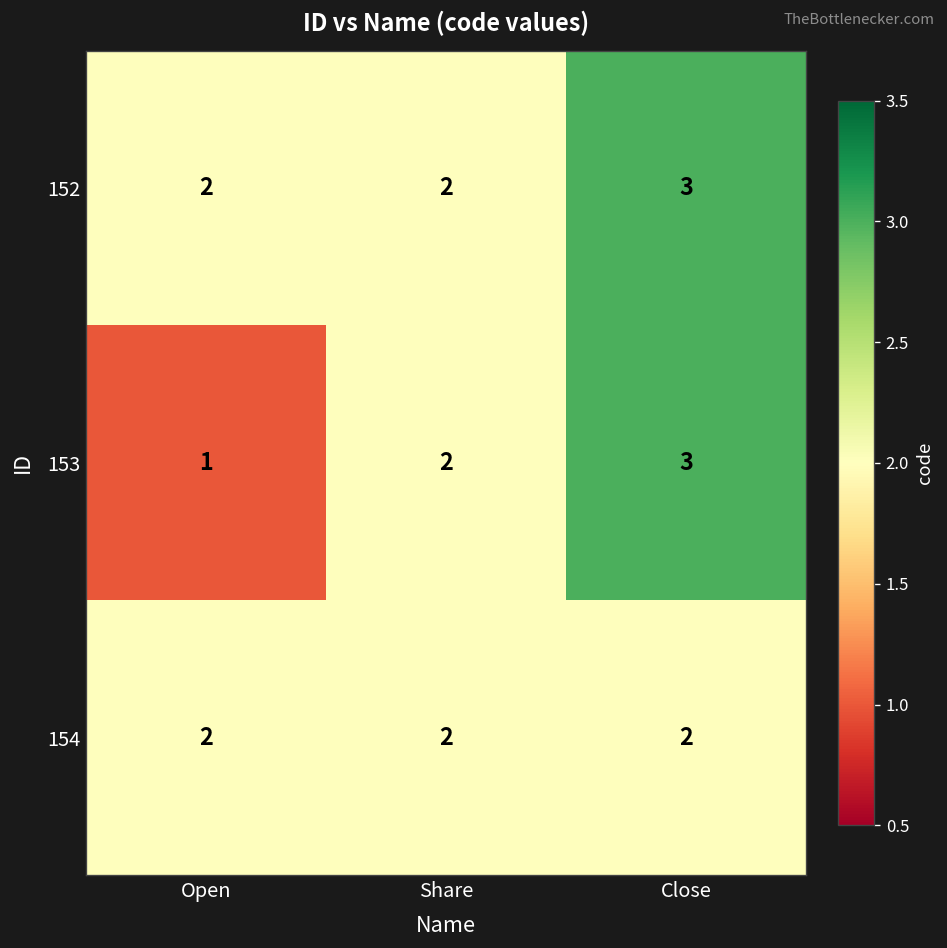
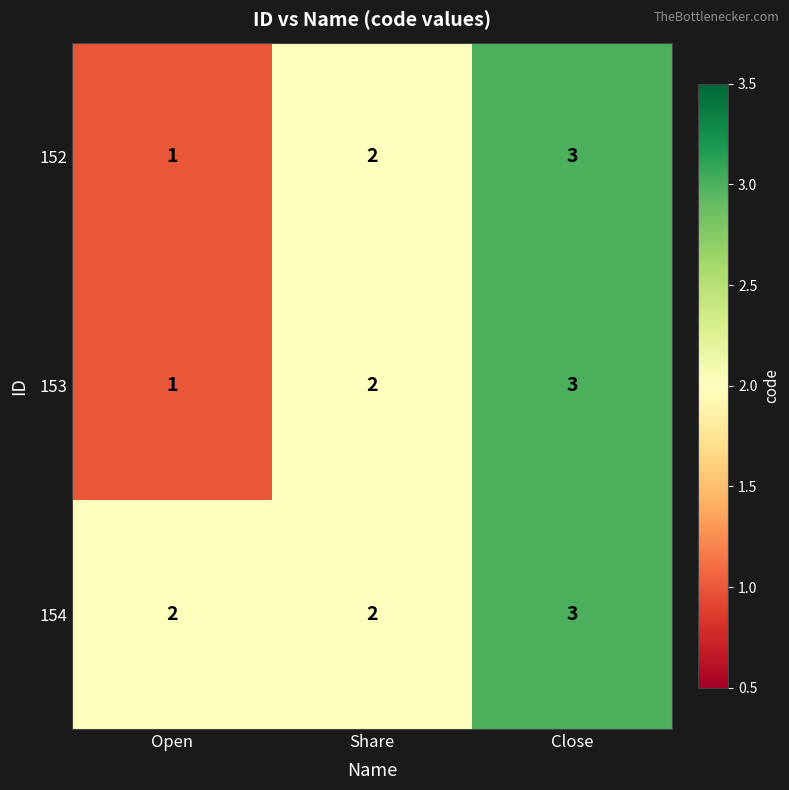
  {
    "152": {
-     "Open": 2,
+     "Open": 1,
      "Share": 2,
      "Close": 3
    },
    "153": {
      "Open": 1,
      "Share": 2,
      "Close": 3
    },
    "154": {
      "Open": 2,
      "Share": 2,
-     "Close": 2
+     "Close": 3
    }
  }
